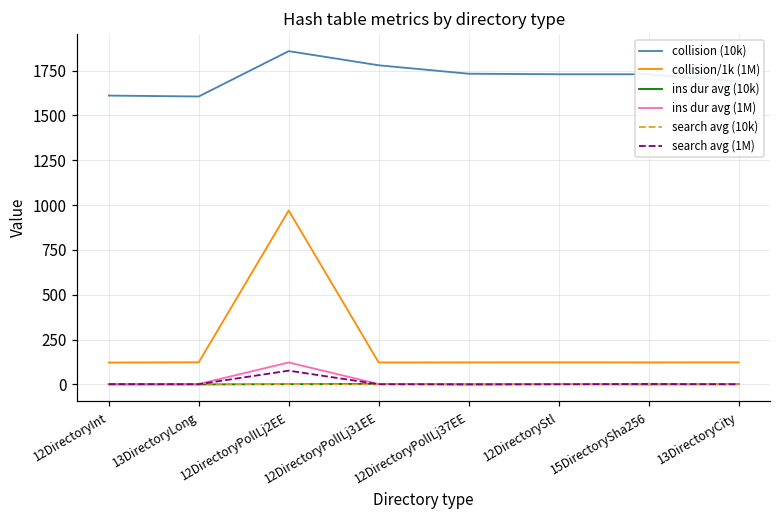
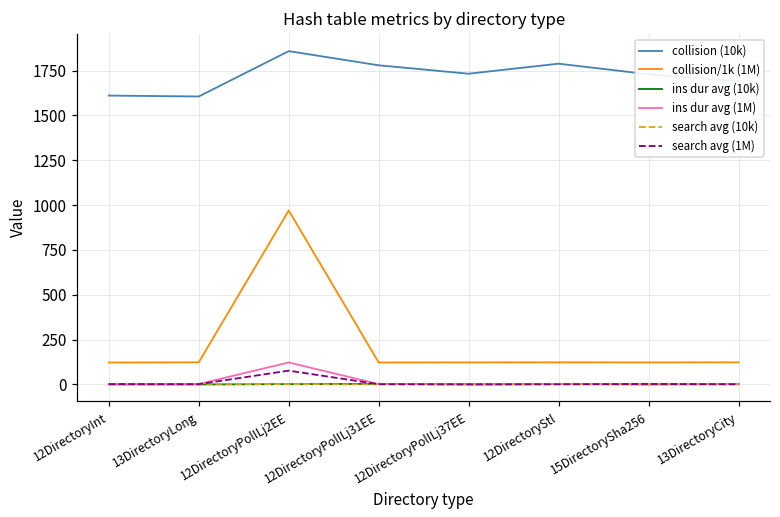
  {
    "collision (10k)": {
      "12DirectoryInt": 1610,
      "13DirectoryLong": 1610,
      "12DirectoryPolILj2EE": 1860,
      "12DirectoryPolILj31EE": 1780,
      "12DirectoryPolILj37EE": 1730,
-     "12DirectoryStl": 1730
+     "12DirectoryStl": 1790
    },
    "ins dur avg (1M)": {
      "12DirectoryPolILj2EE": 120
    },
    "search avg (1M)": {
      "12DirectoryPolILj2EE": 80
    }
  }
